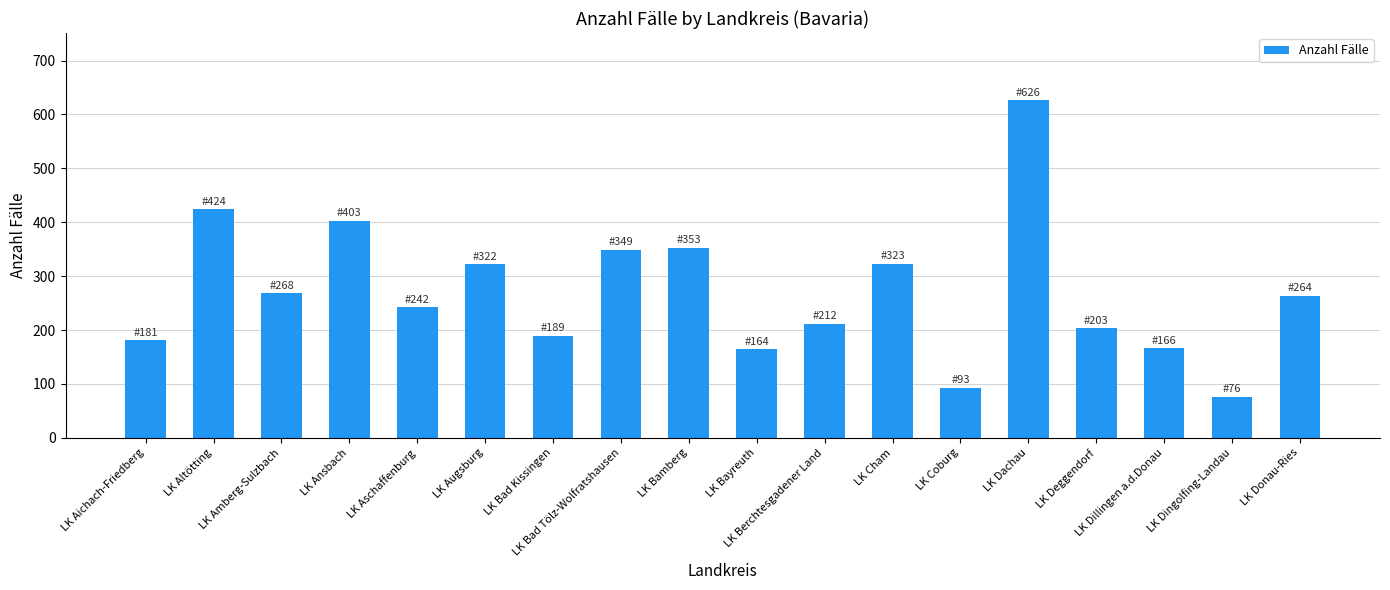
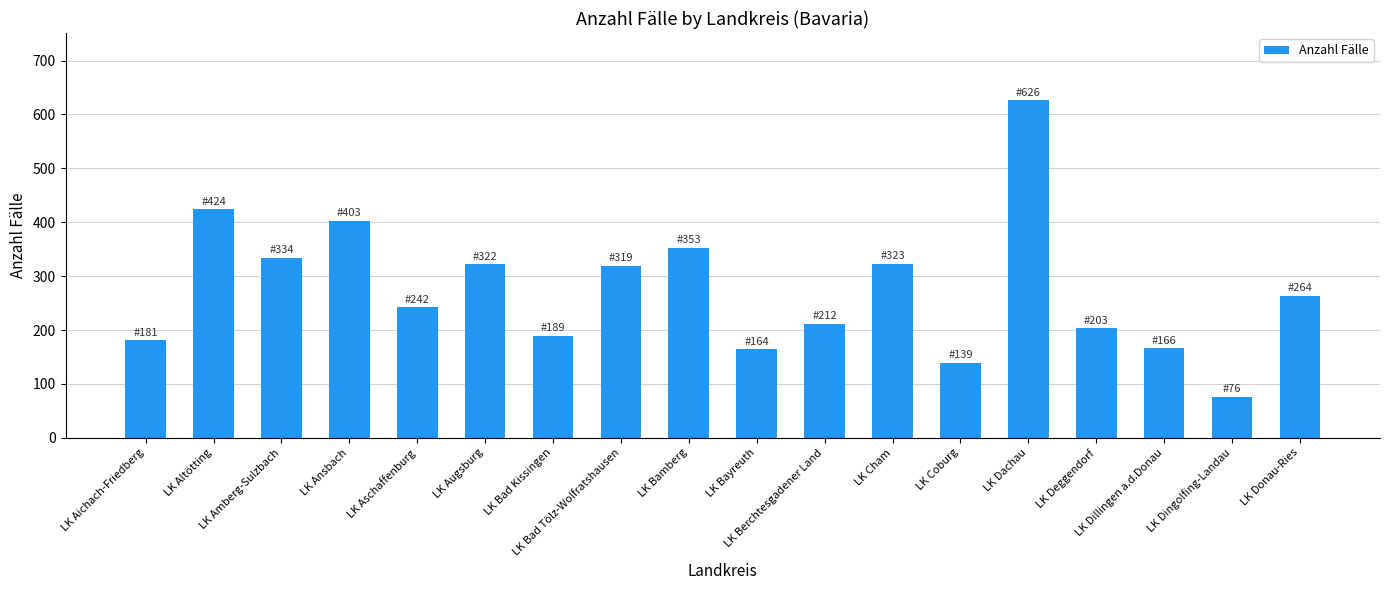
  {
    "LK Aichach-Friedberg": 181,
    "LK Altötting": 424,
-   "LK Amberg-Sulzbach": 268,
+   "LK Amberg-Sulzbach": 334,
    "LK Ansbach": 403,
    "LK Aschaffenburg": 242,
    "LK Augsburg": 322,
    "LK Bad Kissingen": 189,
-   "LK Bad Tölz-Wolfratshausen": 349,
+   "LK Bad Tölz-Wolfratshausen": 319,
    "LK Bamberg": 353,
    "LK Bayreuth": 164,
    "LK Berchtesgadener Land": 212,
    "LK Cham": 323,
-   "LK Coburg": 93,
+   "LK Coburg": 139,
    "LK Dachau": 626,
    "LK Deggendorf": 203,
    "LK Dillingen a.d.Donau": 166,
    "LK Dingolfing-Landau": 76,
    "LK Donau-Ries": 264
  }
